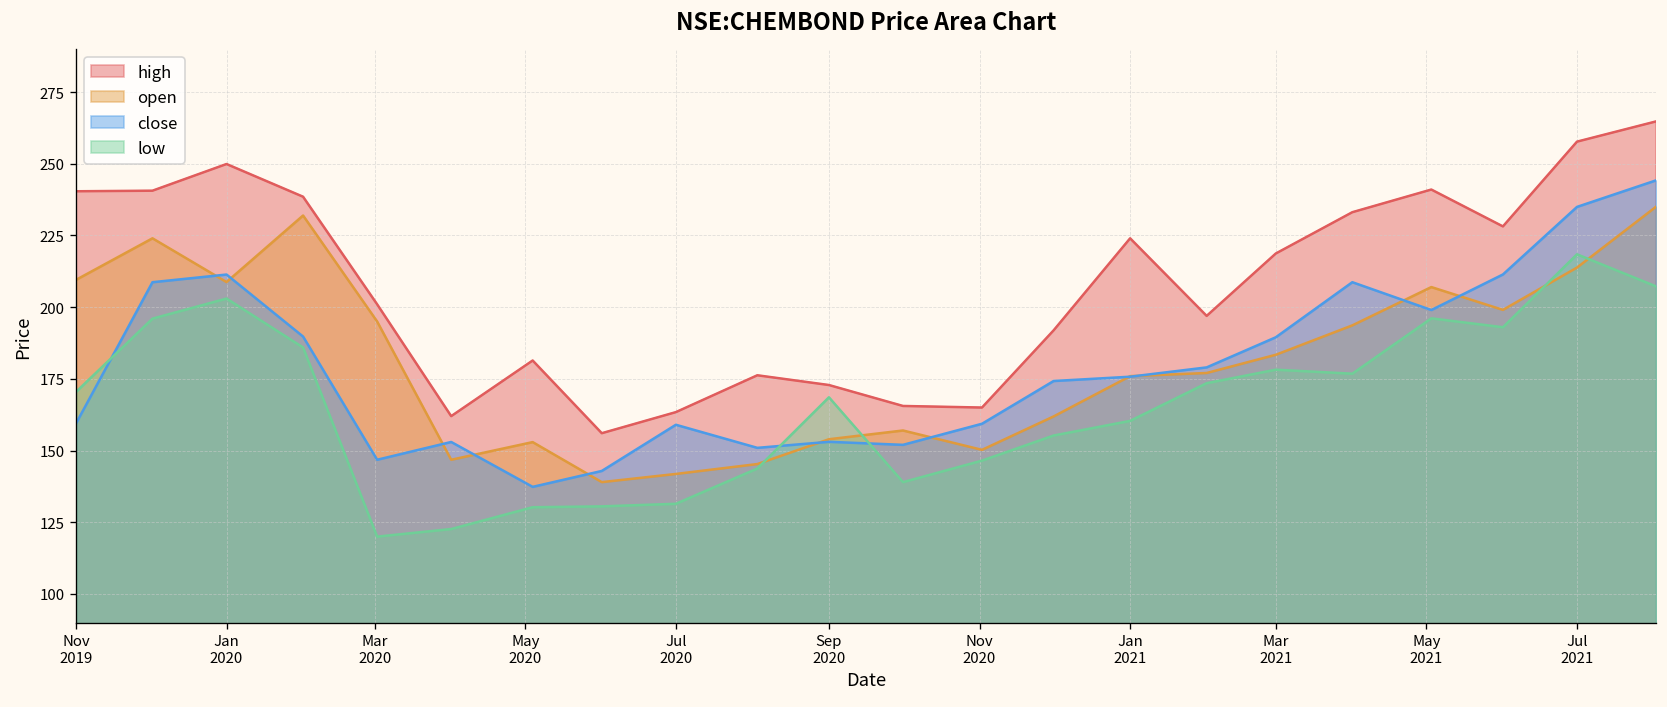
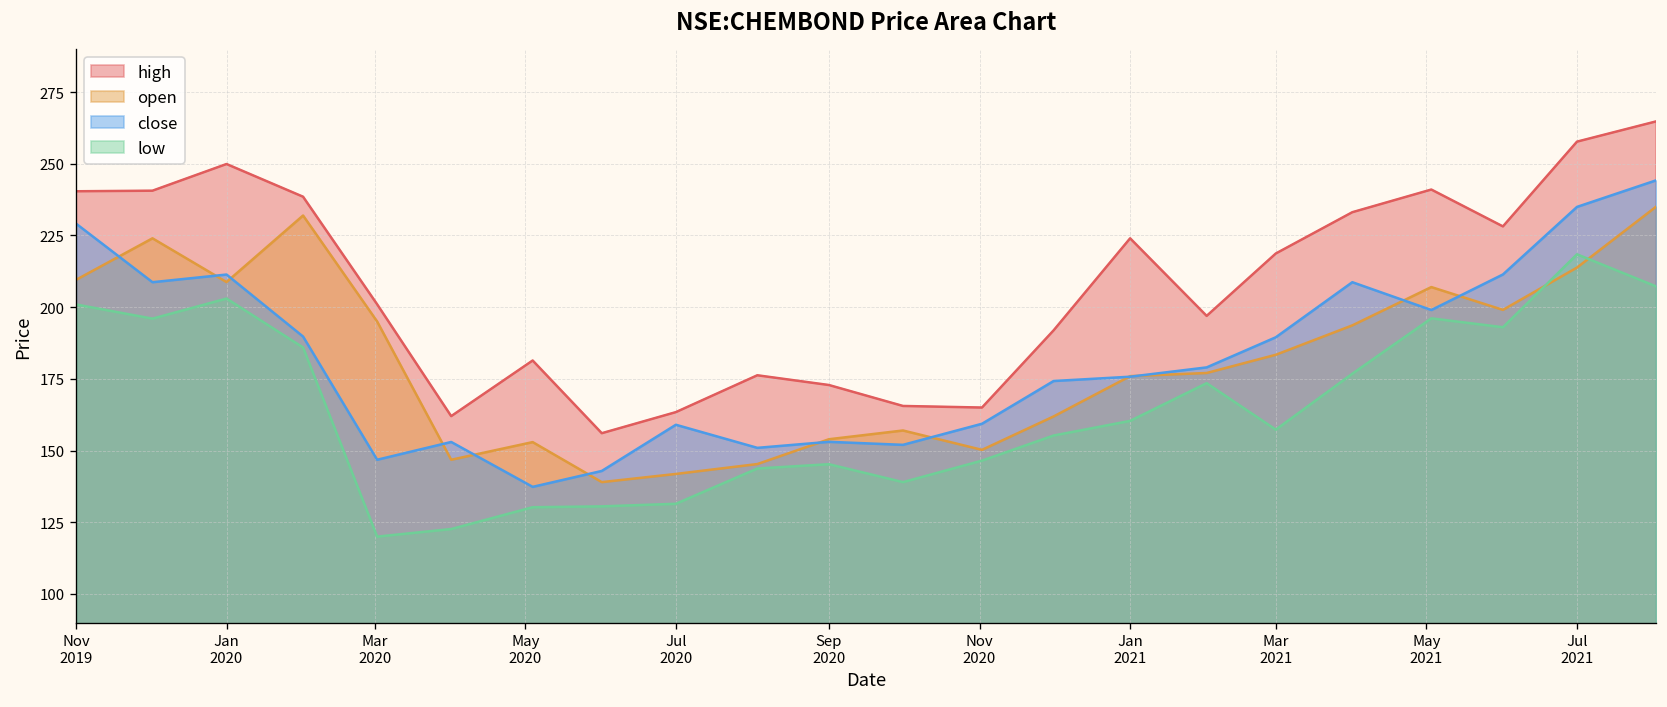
  {
    "close": {
-     "Nov 2019": 159,
+     "Nov 2019": 229,
      "Jan 2020": 211,
      "Jul 2020": 159,
      "Mar 2021": 190,
      "Jul 2021": 235
    },
    "low": {
-     "Nov 2019": 170,
+     "Nov 2019": 201,
      "Jan 2020": 203,
      "Jul 2020": 131,
-     "Sep 2020": 169,
+     "Sep 2020": 145,
      "Jan 2021": 160,
-     "Mar 2021": 178,
+     "Mar 2021": 157,
      "Jul 2021": 218
    }
  }
